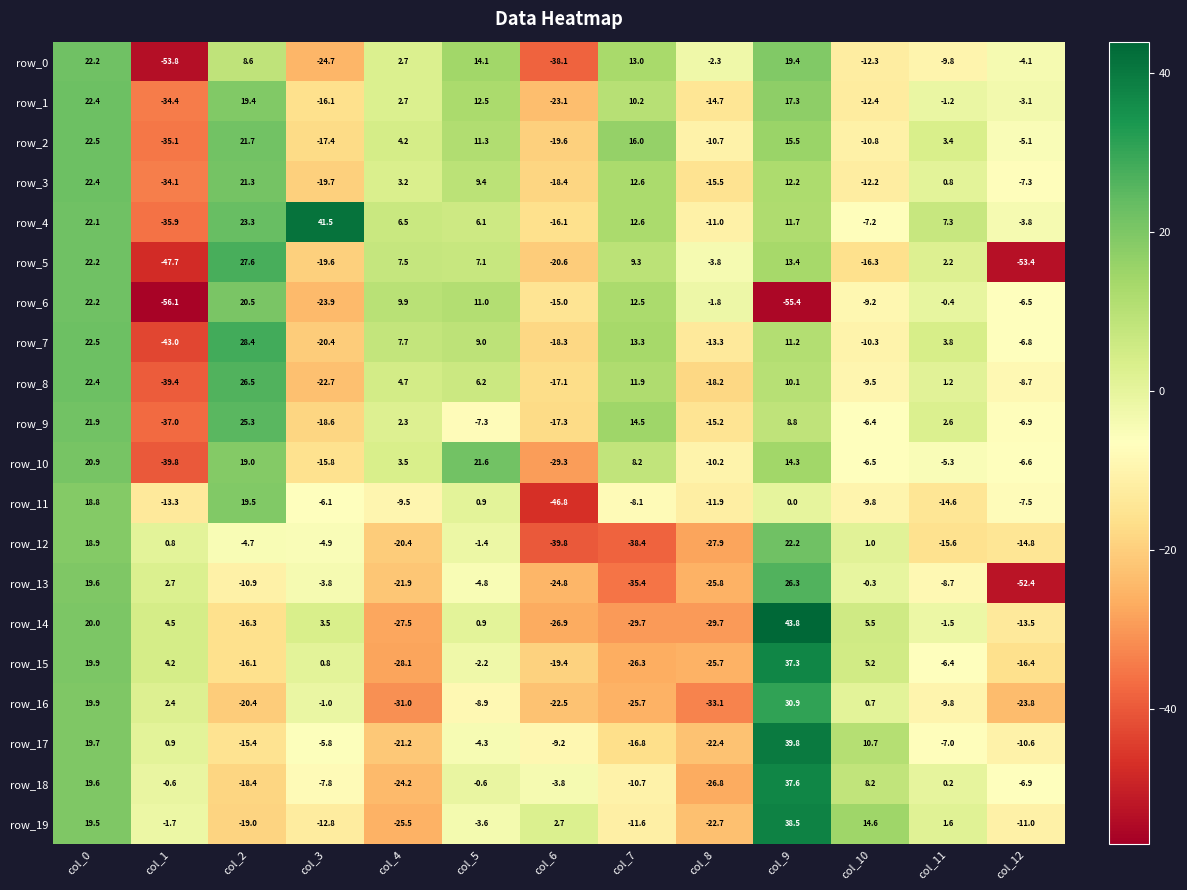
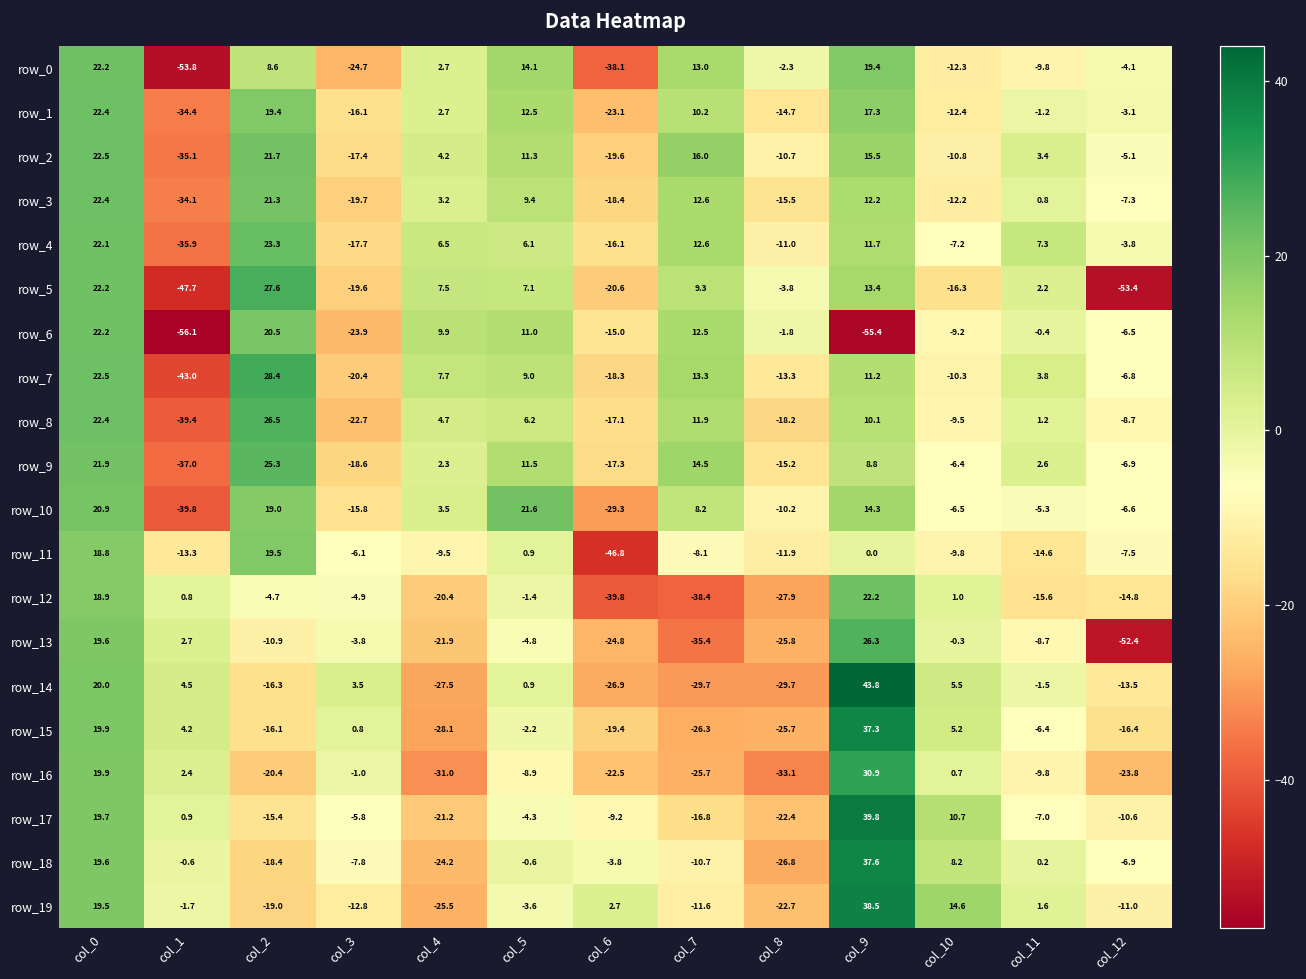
  {
    "row_4": {
      "col_0": 22.1,
      "col_1": -35.9,
      "col_2": 23.3,
-     "col_3": 41.5,
+     "col_3": -17.7,
      "col_4": 6.5,
      "col_5": 6.1,
      "col_6": -16.1,
      "col_7": 12.6,
      "col_8": -11.0,
      "col_9": 11.7,
      "col_10": -7.2,
      "col_11": 7.3,
      "col_12": -3.8
    },
    "row_9": {
      "col_0": 21.9,
      "col_1": -37.0,
      "col_2": 25.3,
      "col_3": -18.6,
      "col_4": 2.3,
-     "col_5": -7.3,
+     "col_5": 11.5,
      "col_6": -17.3,
      "col_7": 14.5,
      "col_8": -15.2,
      "col_9": 8.8,
      "col_10": -6.4,
      "col_11": 2.6,
      "col_12": -6.9
    }
  }
